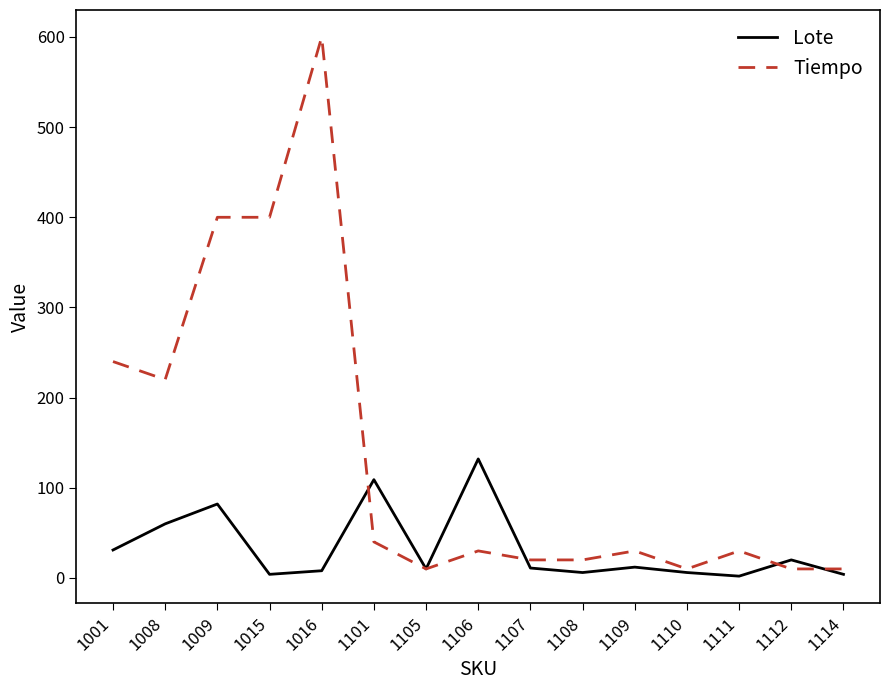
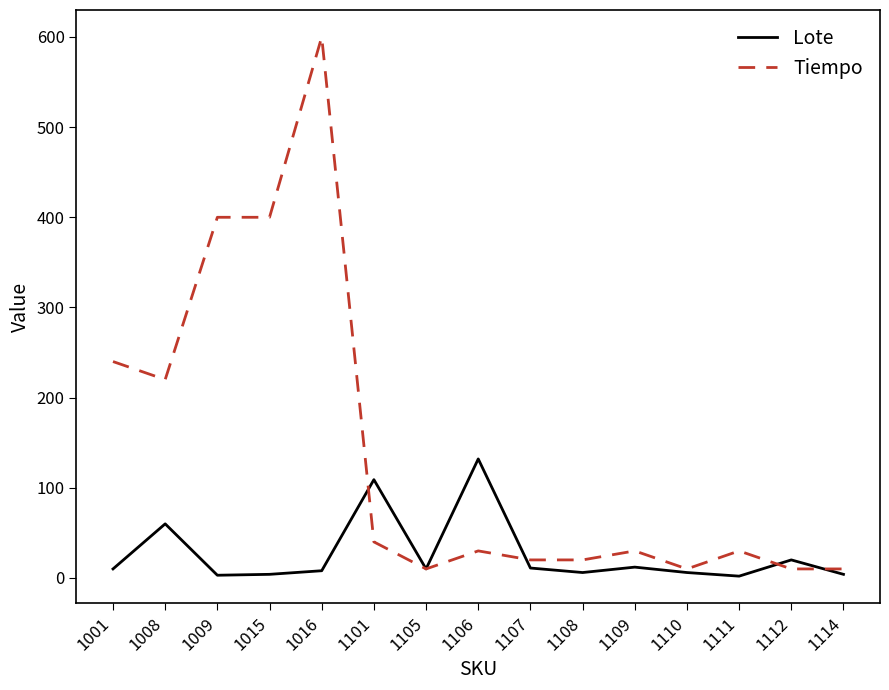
  {
    "Lote": {
-     "1001": 30,
+     "1001": 10,
      "1008": 60,
-     "1009": 80,
+     "1009": 0,
      "1015": 0,
      "1016": 10,
      "1101": 110,
      "1106": 130,
      "1107": 10,
      "1108": 10,
      "1109": 10,
      "1110": 10,
      "1111": 0,
      "1112": 20,
      "1114": 0
    },
    "Tiempo": {
      "1001": 240,
      "1008": 220,
      "1009": 400,
      "1015": 400,
      "1016": 600,
      "1101": 40,
      "1106": 30,
      "1107": 20,
      "1108": 20,
      "1109": 30,
      "1110": 10,
      "1111": 30,
      "1112": 10,
      "1114": 10
    }
  }
